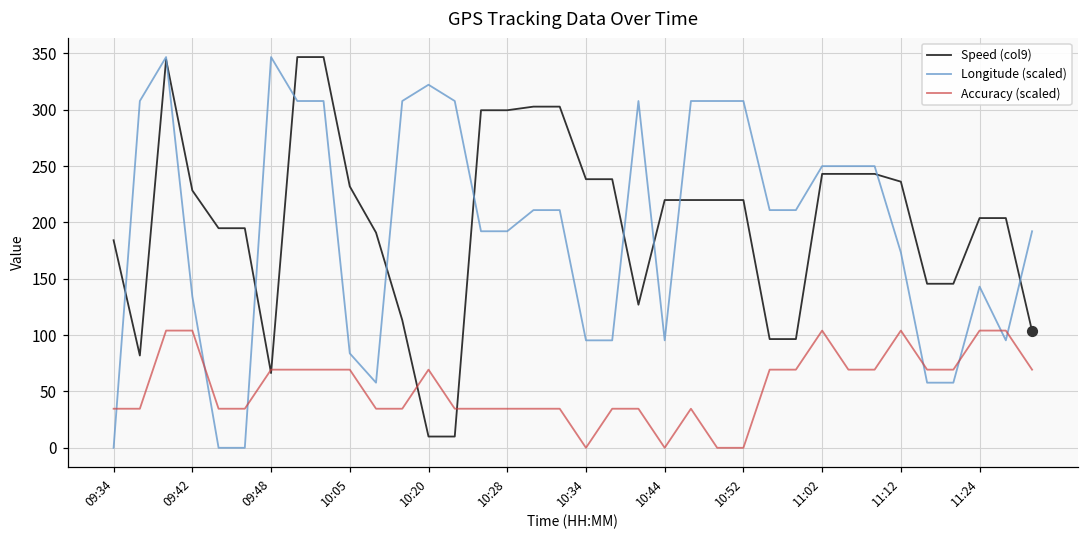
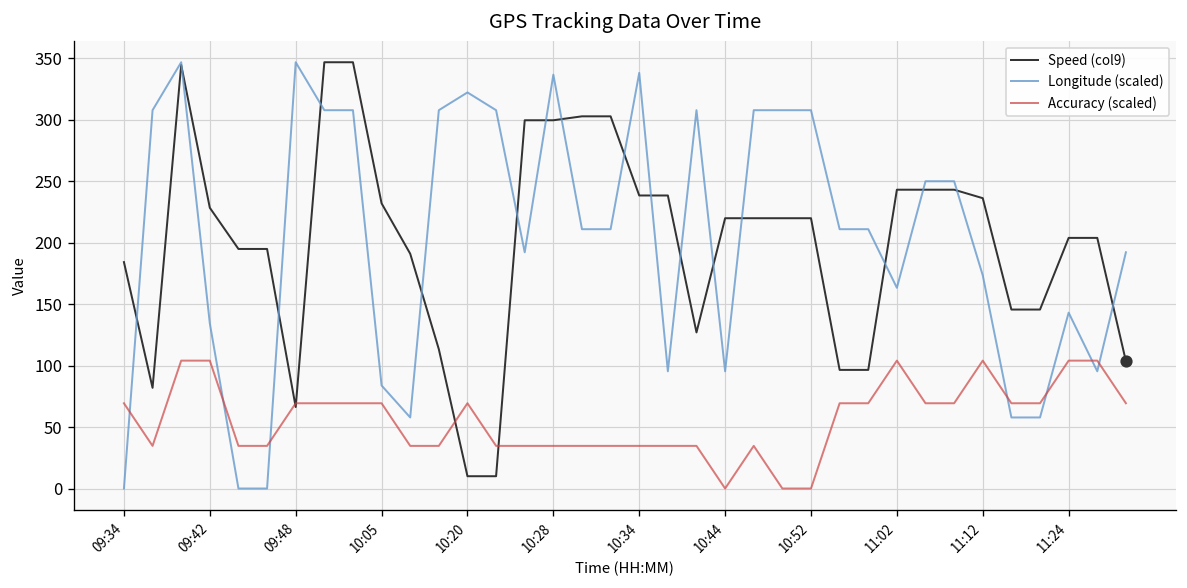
  {
    "Longitude (scaled)": {
      "09:34": 0,
      "09:42": 134,
      "09:48": 347,
      "10:05": 84,
      "10:20": 322,
-     "10:28": 192,
-     "10:34": 95,
+     "10:28": 337,
+     "10:34": 338,
      "10:44": 95,
      "10:52": 308,
-     "11:02": 250,
+     "11:02": 163,
      "11:12": 173,
      "11:24": 143
    },
    "Accuracy (scaled)": {
-     "09:34": 35,
+     "09:34": 69,
      "09:42": 104,
      "09:48": 69,
      "10:05": 69,
      "10:20": 69,
      "10:28": 35,
-     "10:34": 0,
+     "10:34": 35,
      "10:44": 0,
      "10:52": 0,
      "11:02": 104,
      "11:12": 104,
      "11:24": 104
    }
  }
